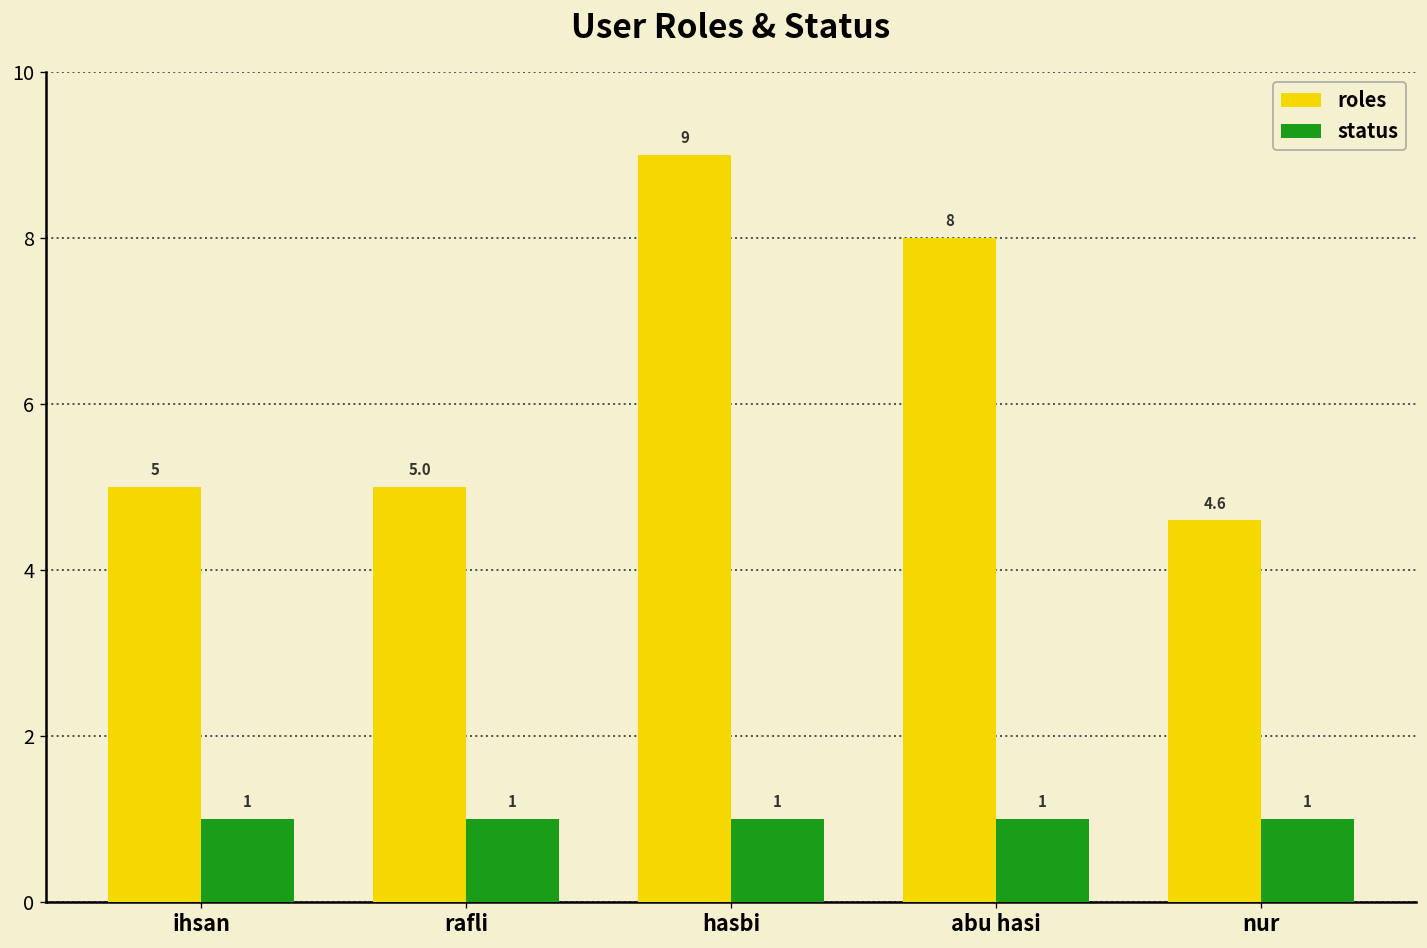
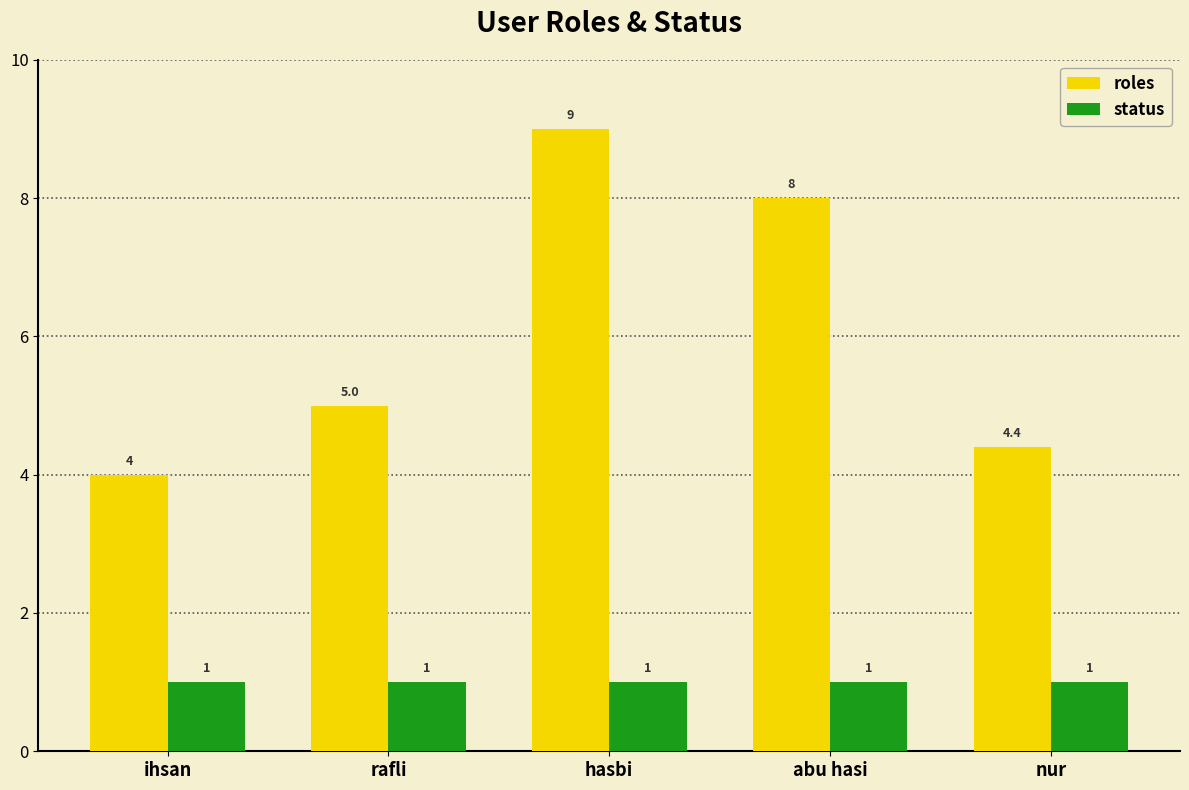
  {
    "roles": {
-     "ihsan": 5,
+     "ihsan": 4,
      "rafli": 5.0,
      "hasbi": 9,
      "abu hasi": 8,
-     "nur": 4.6
+     "nur": 4.4
    },
    "status": {
      "ihsan": 1,
      "rafli": 1,
      "hasbi": 1,
      "abu hasi": 1,
      "nur": 1
    }
  }
